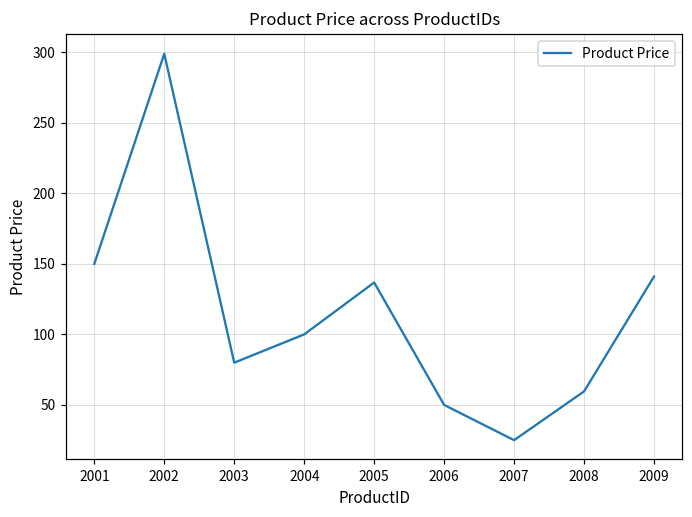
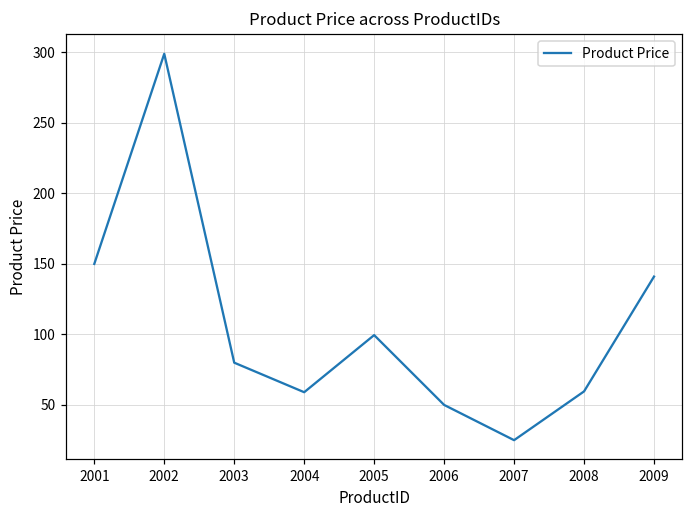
  {
    "2001": 150,
    "2002": 299,
    "2003": 80,
-   "2004": 100,
-   "2005": 137,
+   "2004": 59,
+   "2005": 100,
    "2006": 50,
    "2007": 25,
    "2008": 60,
    "2009": 141
  }
